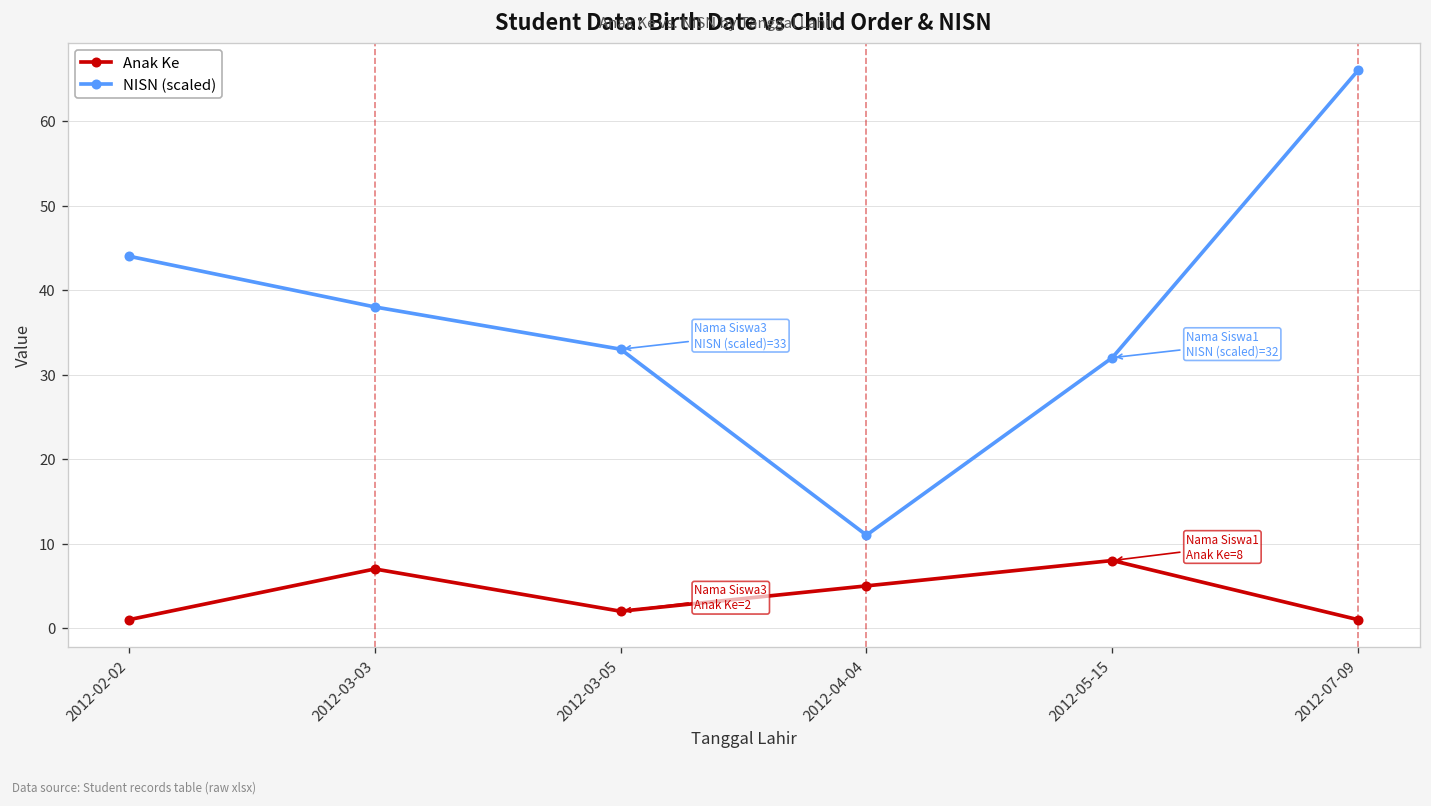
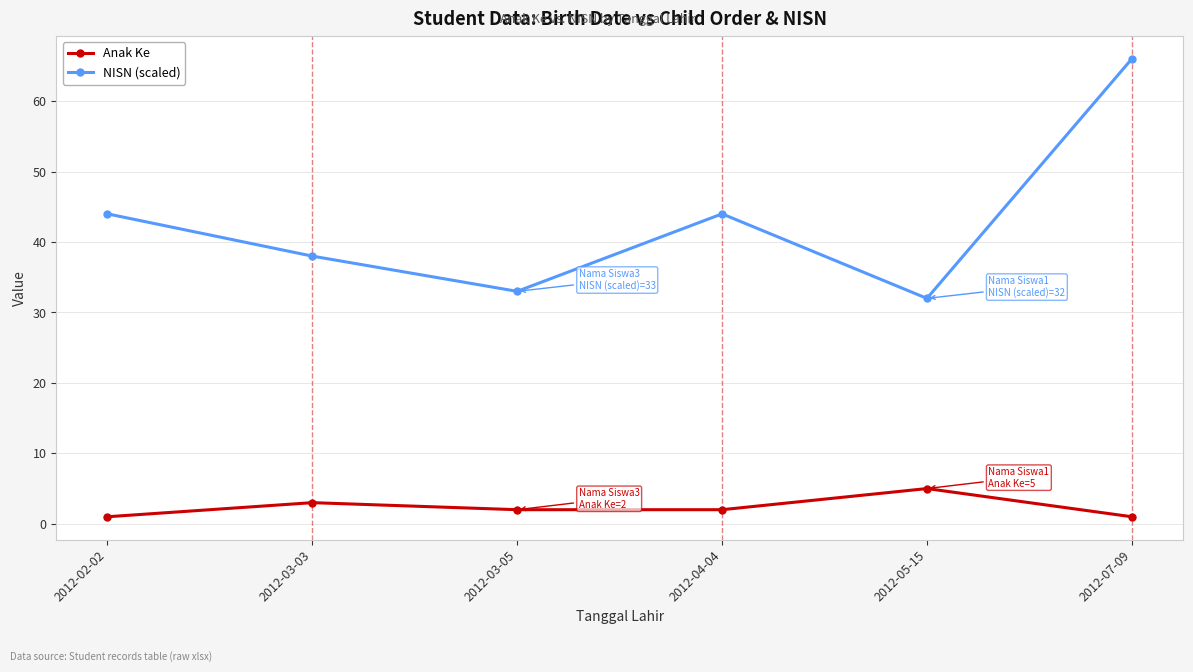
  {
    "Anak Ke": {
-     "2012-03-03": 7,
-     "2012-04-04": 5,
-     "2012-05-15": 8
+     "2012-03-03": 3,
+     "2012-04-04": 2,
+     "2012-05-15": 5
    },
    "NISN (scaled)": {
      "2012-02-02": 44,
      "2012-03-03": 38,
-     "2012-04-04": 11,
+     "2012-04-04": 44,
      "2012-07-09": 66
    }
  }
